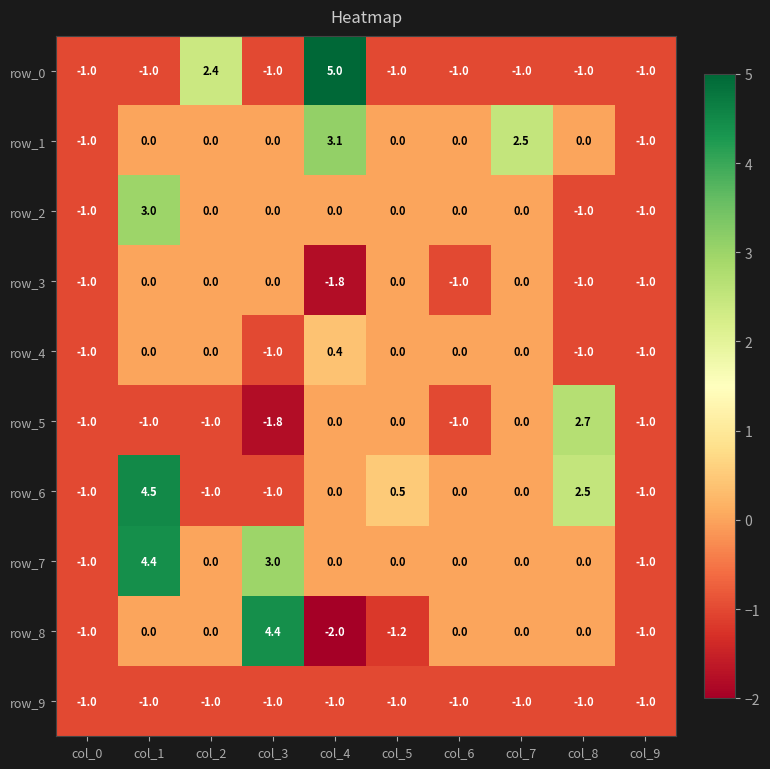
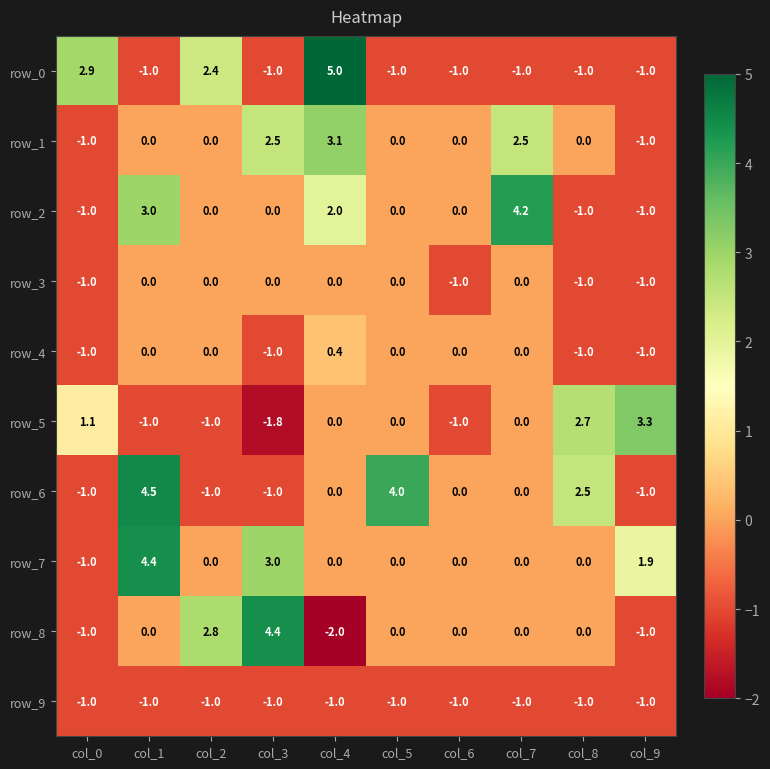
  {
    "row_0": {
-     "col_0": -1.0,
+     "col_0": 2.9,
      "col_1": -1.0,
      "col_2": 2.4,
      "col_3": -1.0,
      "col_4": 5.0,
      "col_5": -1.0,
      "col_6": -1.0,
      "col_7": -1.0,
      "col_8": -1.0,
      "col_9": -1.0
    },
    "row_1": {
      "col_0": -1.0,
      "col_1": 0.0,
      "col_2": 0.0,
-     "col_3": 0.0,
+     "col_3": 2.5,
      "col_4": 3.1,
      "col_5": 0.0,
      "col_6": 0.0,
      "col_7": 2.5,
      "col_8": 0.0,
      "col_9": -1.0
    },
    "row_2": {
      "col_0": -1.0,
      "col_1": 3.0,
      "col_2": 0.0,
      "col_3": 0.0,
-     "col_4": 0.0,
+     "col_4": 2.0,
      "col_5": 0.0,
      "col_6": 0.0,
-     "col_7": 0.0,
+     "col_7": 4.2,
      "col_8": -1.0,
      "col_9": -1.0
    },
    "row_3": {
      "col_0": -1.0,
      "col_1": 0.0,
      "col_2": 0.0,
      "col_3": 0.0,
-     "col_4": -1.8,
+     "col_4": 0.0,
      "col_5": 0.0,
      "col_6": -1.0,
      "col_7": 0.0,
      "col_8": -1.0,
      "col_9": -1.0
    },
    "row_4": {
      "col_0": -1.0,
      "col_1": 0.0,
      "col_2": 0.0,
      "col_3": -1.0,
      "col_4": 0.4,
      "col_5": 0.0,
      "col_6": 0.0,
      "col_7": 0.0,
      "col_8": -1.0,
      "col_9": -1.0
    },
    "row_5": {
-     "col_0": -1.0,
+     "col_0": 1.1,
      "col_1": -1.0,
      "col_2": -1.0,
      "col_3": -1.8,
      "col_4": 0.0,
      "col_5": 0.0,
      "col_6": -1.0,
      "col_7": 0.0,
      "col_8": 2.7,
-     "col_9": -1.0
+     "col_9": 3.3
    },
    "row_6": {
      "col_0": -1.0,
      "col_1": 4.5,
      "col_2": -1.0,
      "col_3": -1.0,
      "col_4": 0.0,
-     "col_5": 0.5,
+     "col_5": 4.0,
      "col_6": 0.0,
      "col_7": 0.0,
      "col_8": 2.5,
      "col_9": -1.0
    },
    "row_7": {
      "col_0": -1.0,
      "col_1": 4.4,
      "col_2": 0.0,
      "col_3": 3.0,
      "col_4": 0.0,
      "col_5": 0.0,
      "col_6": 0.0,
      "col_7": 0.0,
      "col_8": 0.0,
-     "col_9": -1.0
+     "col_9": 1.9
    },
    "row_8": {
      "col_0": -1.0,
      "col_1": 0.0,
-     "col_2": 0.0,
+     "col_2": 2.8,
      "col_3": 4.4,
      "col_4": -2.0,
-     "col_5": -1.2,
+     "col_5": 0.0,
      "col_6": 0.0,
      "col_7": 0.0,
      "col_8": 0.0,
      "col_9": -1.0
    },
    "row_9": {
      "col_0": -1.0,
      "col_1": -1.0,
      "col_2": -1.0,
      "col_3": -1.0,
      "col_4": -1.0,
      "col_5": -1.0,
      "col_6": -1.0,
      "col_7": -1.0,
      "col_8": -1.0,
      "col_9": -1.0
    }
  }
